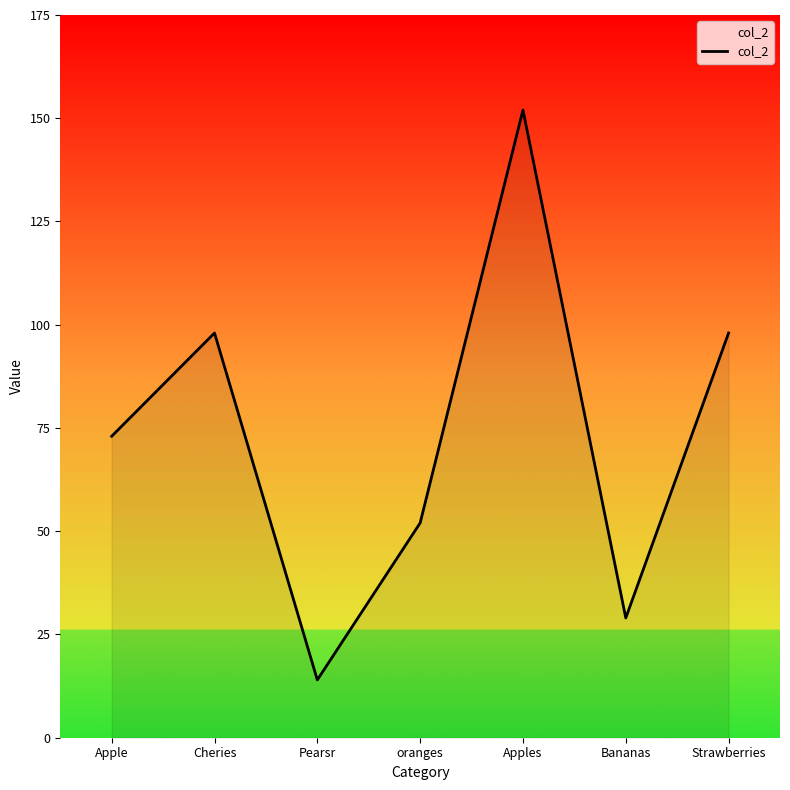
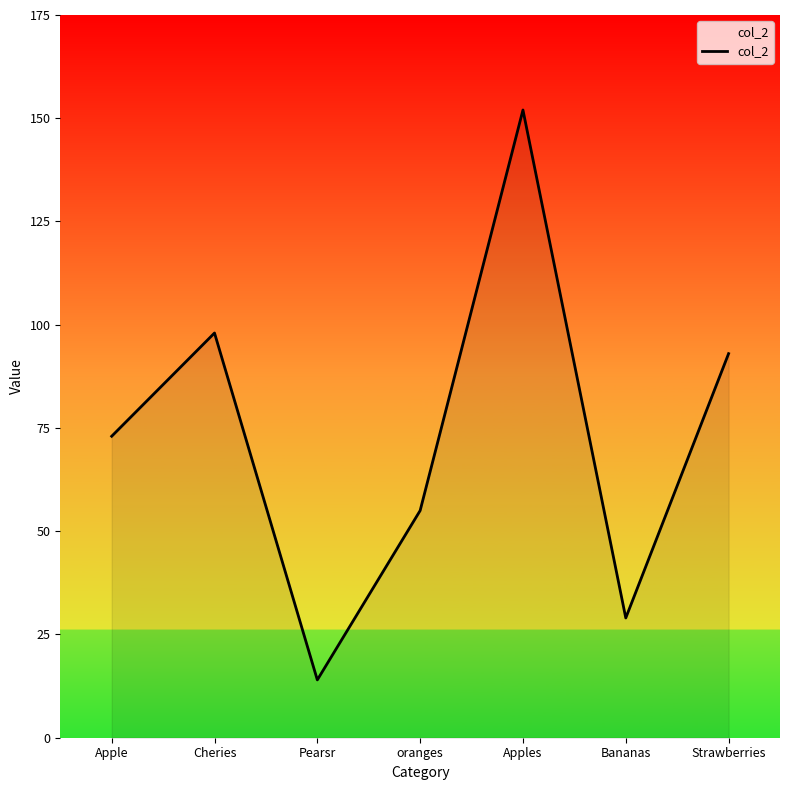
  {
    "Apple": 73,
    "Cheries": 98,
    "Pearsr": 14,
-   "oranges": 52,
+   "oranges": 55,
    "Apples": 152,
    "Bananas": 29,
-   "Strawberries": 98
+   "Strawberries": 93
  }
